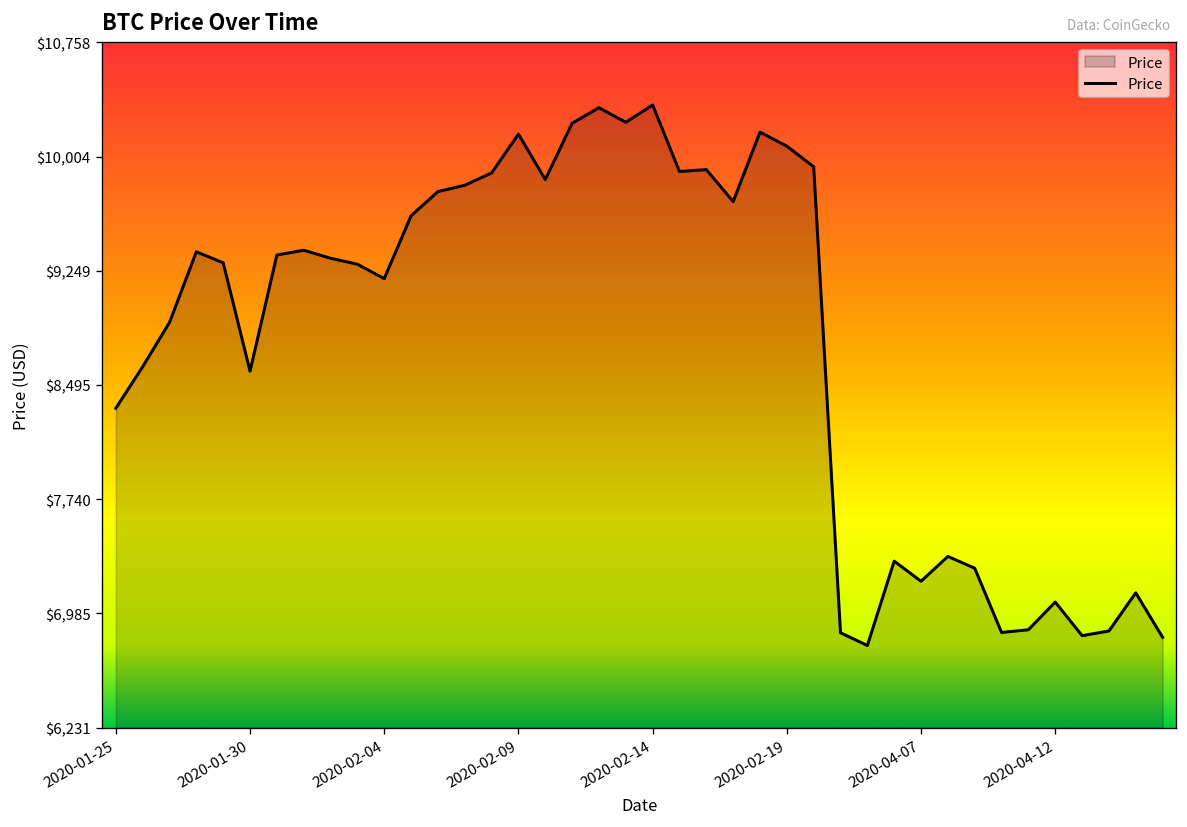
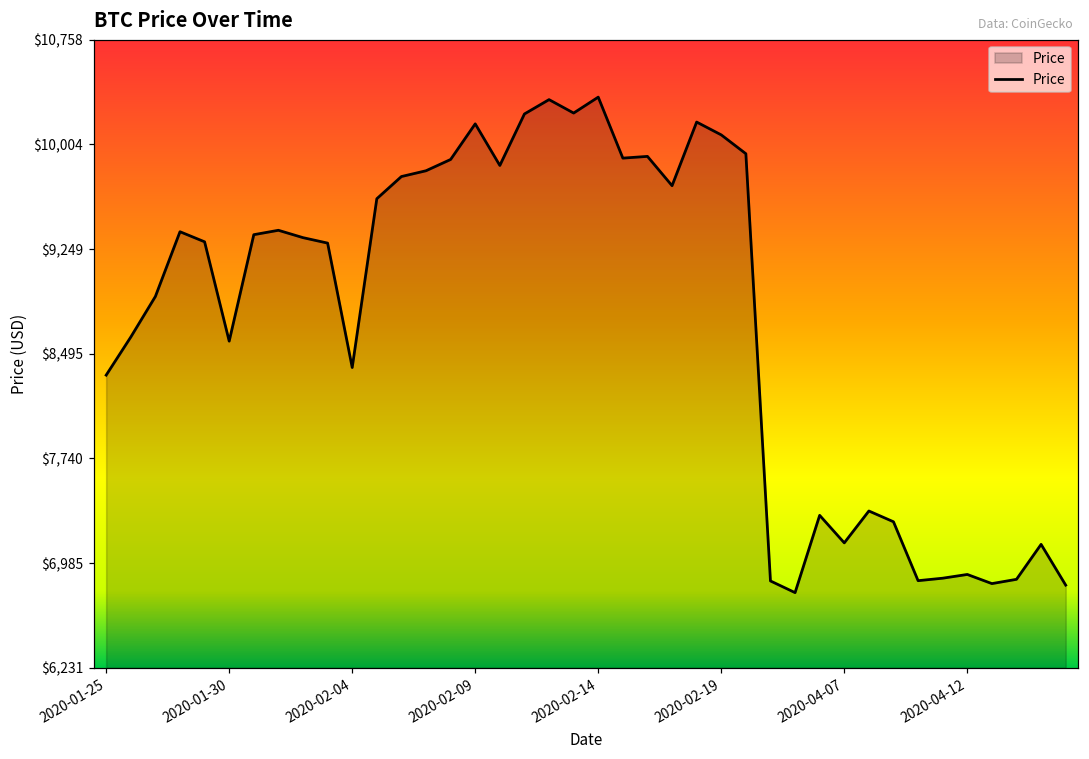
  {
    "2020-01-25": "$8,340",
    "2020-01-30": "$8,590",
-   "2020-02-04": "$9,200",
+   "2020-02-04": "$8,400",
    "2020-02-09": "$10,150",
    "2020-02-14": "$10,340",
    "2020-02-19": "$10,070",
-   "2020-04-07": "$7,200",
-   "2020-04-12": "$7,060"
+   "2020-04-07": "$7,130",
+   "2020-04-12": "$6,900"
  }
